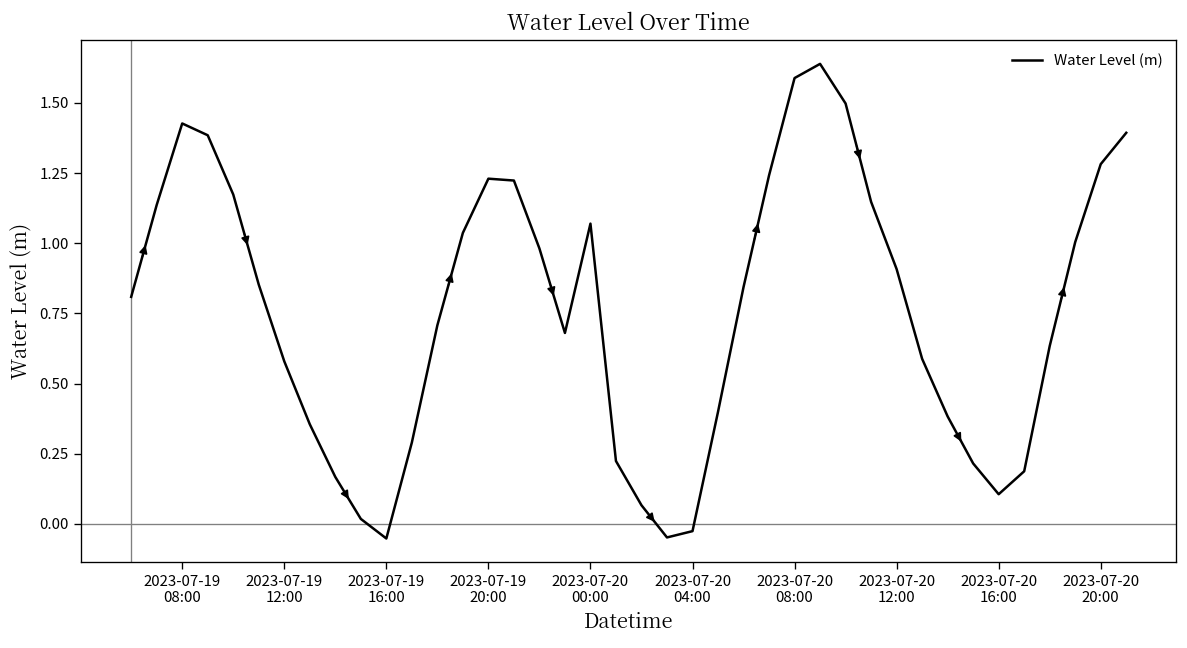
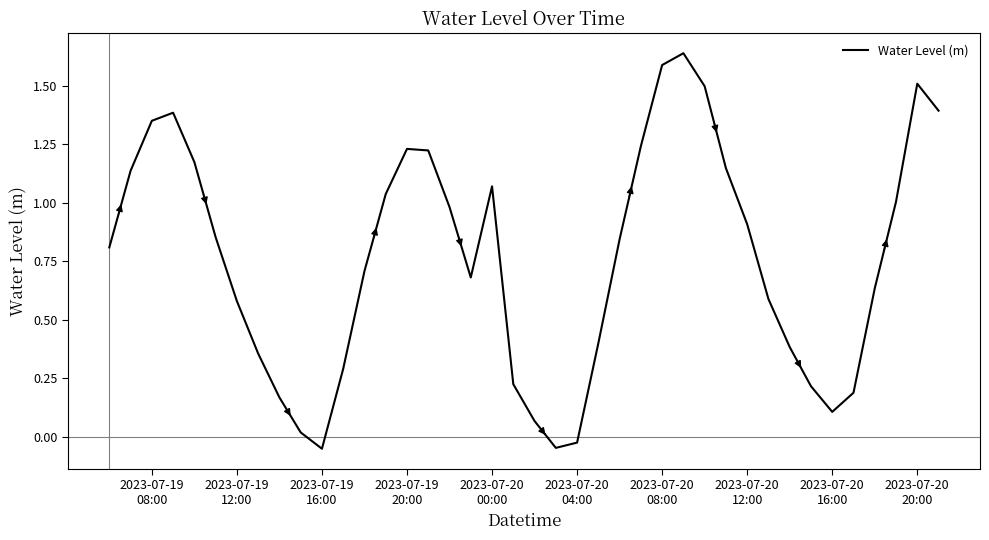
  {
-   "2023-07-19 08:00": 1.43,
+   "2023-07-19 08:00": 1.35,
    "2023-07-19 12:00": 0.58,
    "2023-07-19 16:00": -0.05,
    "2023-07-19 20:00": 1.23,
    "2023-07-20 00:00": 1.07,
    "2023-07-20 04:00": -0.03,
    "2023-07-20 08:00": 1.59,
    "2023-07-20 12:00": 0.91,
    "2023-07-20 16:00": 0.11,
-   "2023-07-20 20:00": 1.28
+   "2023-07-20 20:00": 1.51
  }
